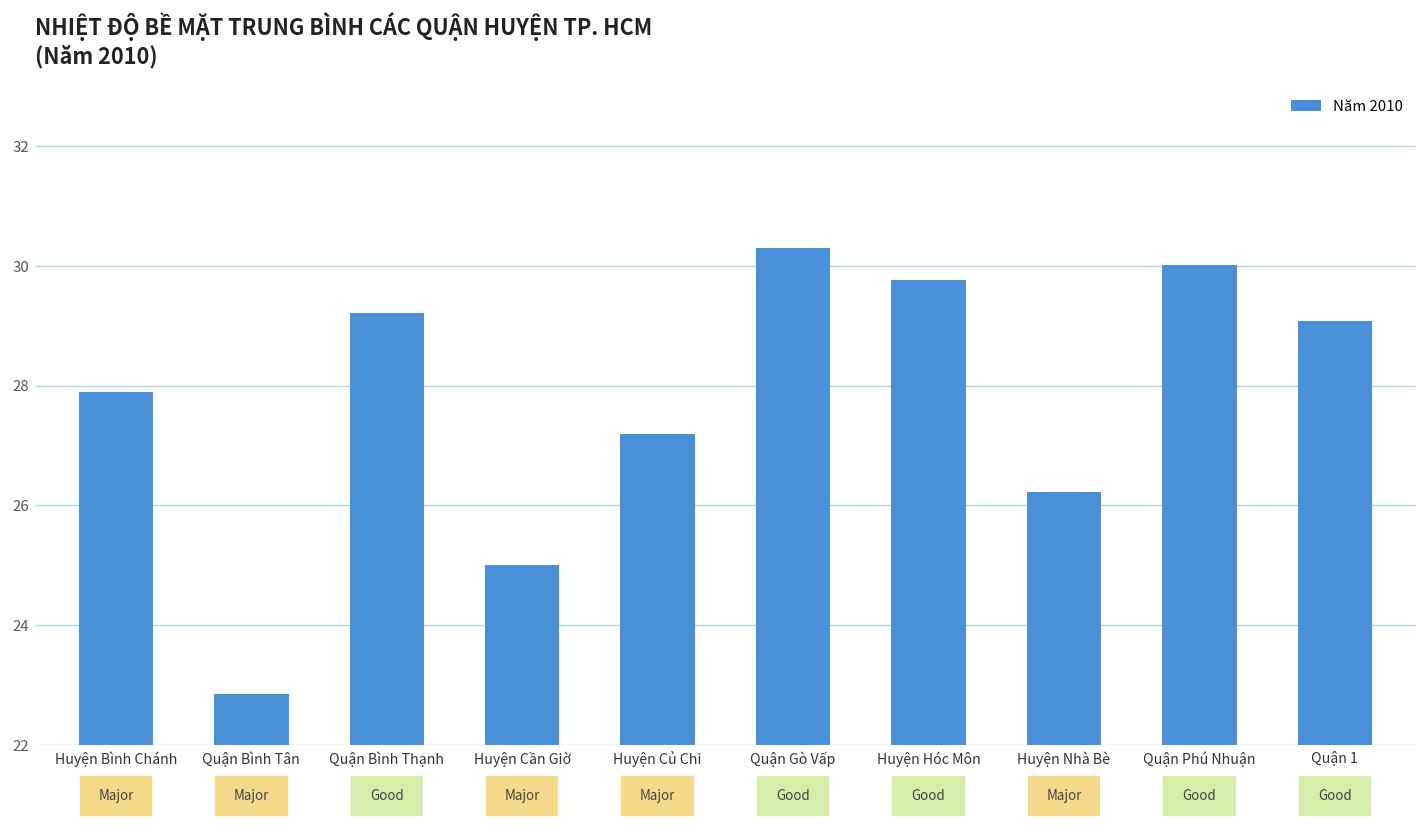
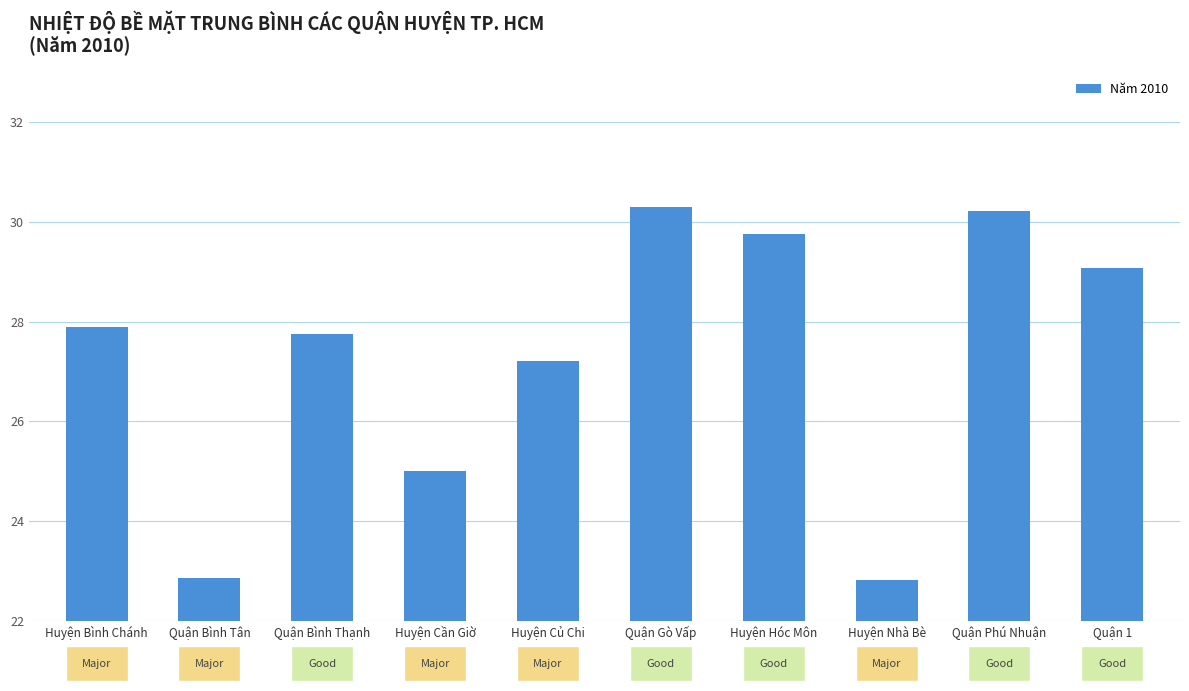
  {
    "Huyện Bình Chánh": 27.9,
    "Quận Bình Tân": 22.9,
-   "Quận Bình Thạnh": 29.2,
+   "Quận Bình Thạnh": 27.8,
    "Huyện Cần Giờ": 25.0,
    "Huyện Củ Chi": 27.2,
    "Quận Gò Vấp": 30.3,
    "Huyện Hóc Môn": 29.8,
-   "Huyện Nhà Bè": 26.2,
-   "Quận Phú Nhuận": 30.0,
+   "Huyện Nhà Bè": 22.8,
+   "Quận Phú Nhuận": 30.2,
    "Quận 1": 29.1
  }
